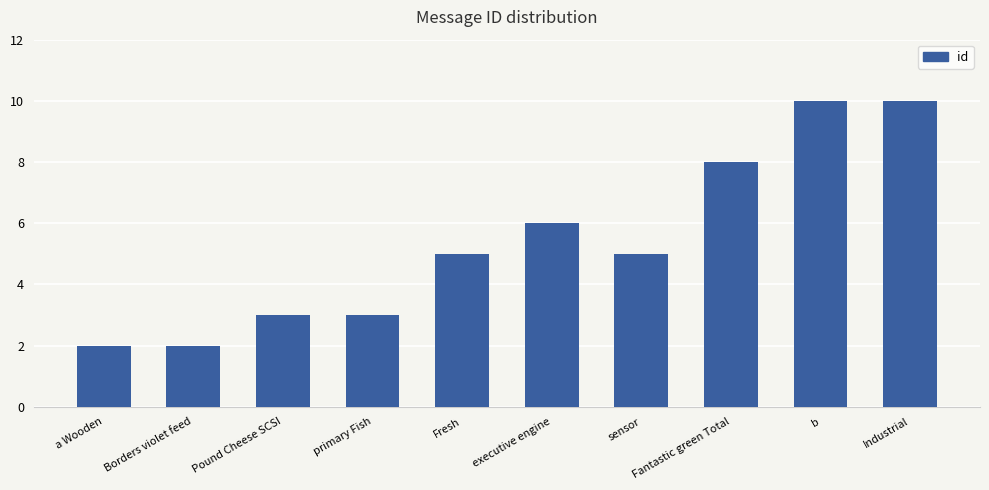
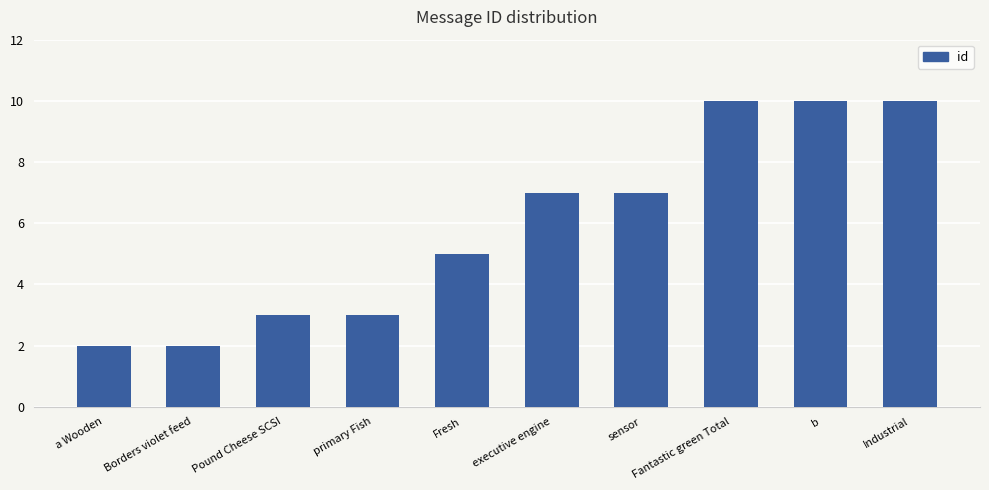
  {
    "a Wooden": 2,
    "Borders violet feed": 2,
    "Pound Cheese SCSI": 3,
    "primary Fish": 3,
    "Fresh": 5,
-   "executive engine": 6,
-   "sensor": 5,
-   "Fantastic green Total": 8,
+   "executive engine": 7,
+   "sensor": 7,
+   "Fantastic green Total": 10,
    "b": 10,
    "Industrial": 10
  }
